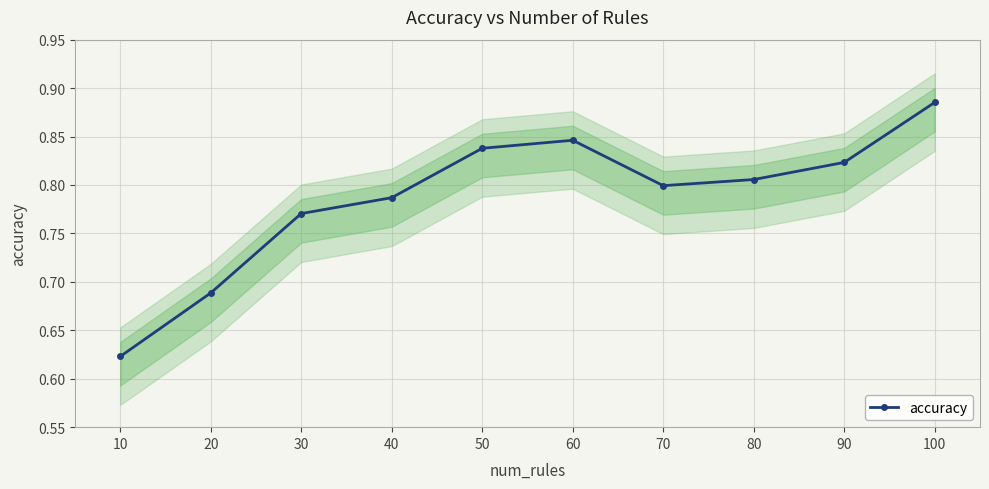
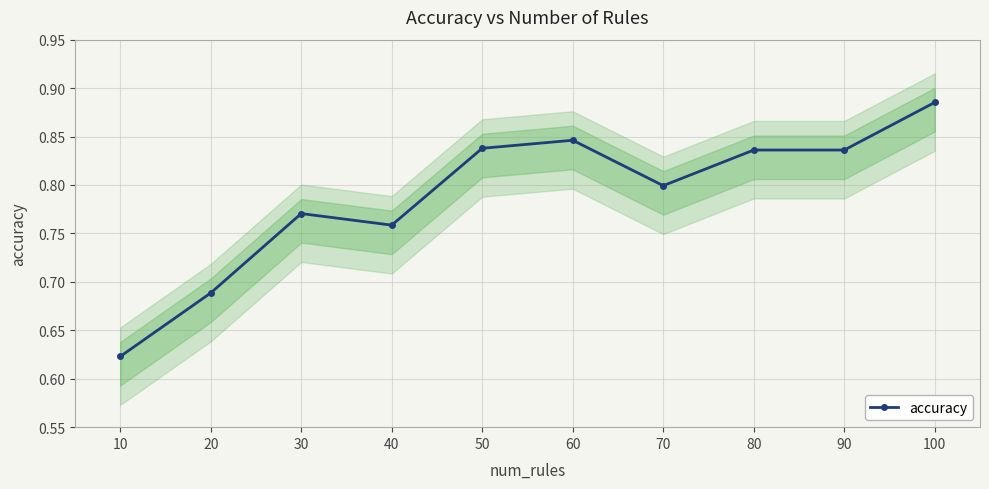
  {
    "accuracy": {
      "10": 0.62,
      "20": 0.69,
      "30": 0.77,
-     "40": 0.79,
+     "40": 0.76,
      "50": 0.84,
      "60": 0.85,
      "70": 0.80,
-     "80": 0.81,
-     "90": 0.82,
+     "80": 0.84,
+     "90": 0.84,
      "100": 0.89
    }
  }
